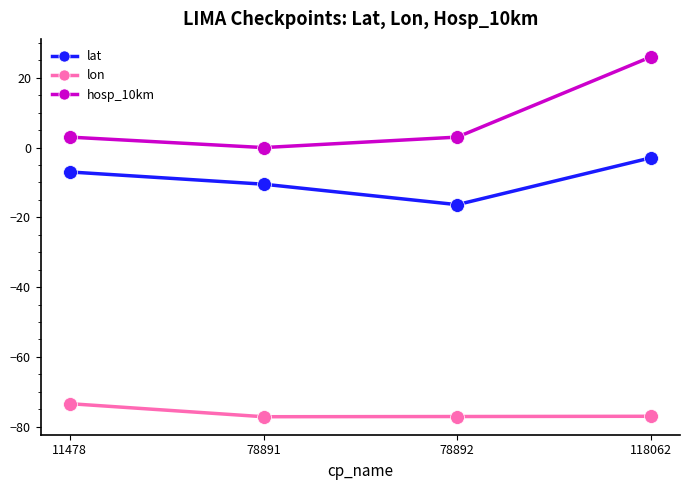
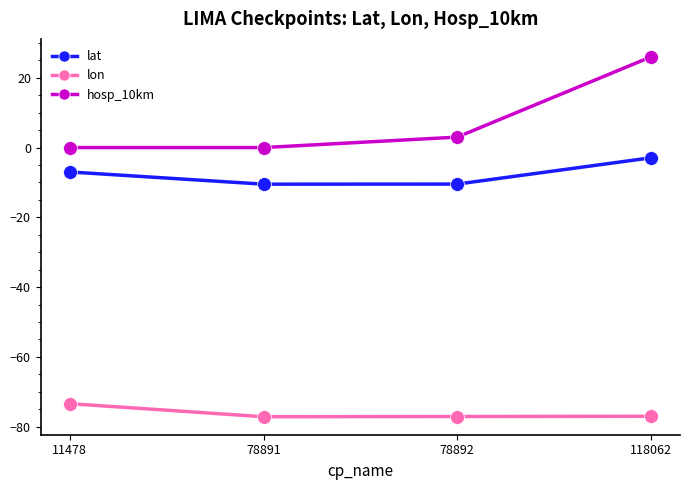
  {
    "lat": {
      "11478": -7,
      "78891": -10,
-     "78892": -16,
+     "78892": -10,
      "118062": -3
    },
    "lon": {
      "11478": -73,
      "78891": -77,
      "78892": -77,
      "118062": -77
    },
    "hosp_10km": {
-     "11478": 3,
+     "11478": 0,
      "78891": 0,
      "78892": 3,
      "118062": 26
    }
  }
